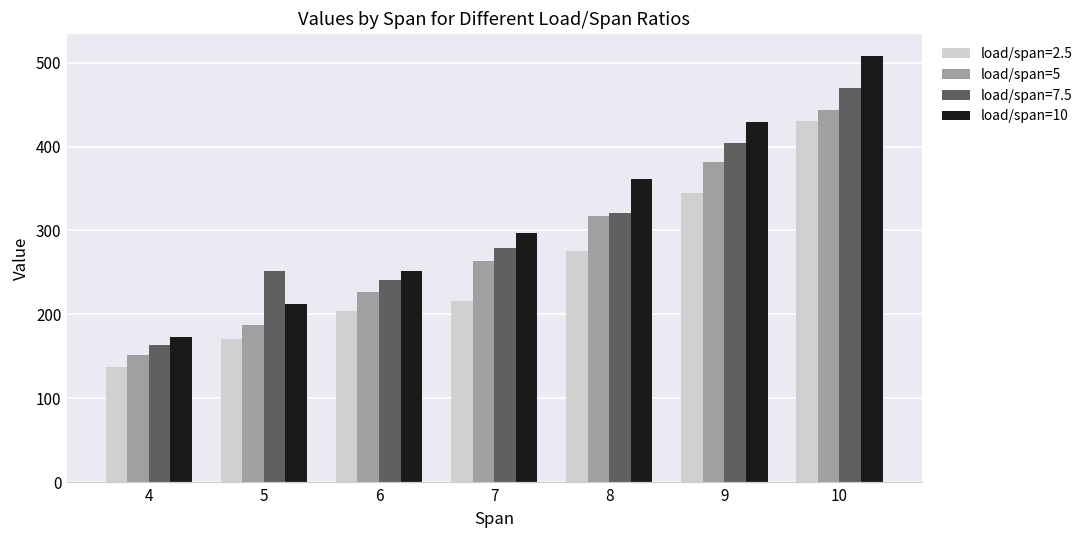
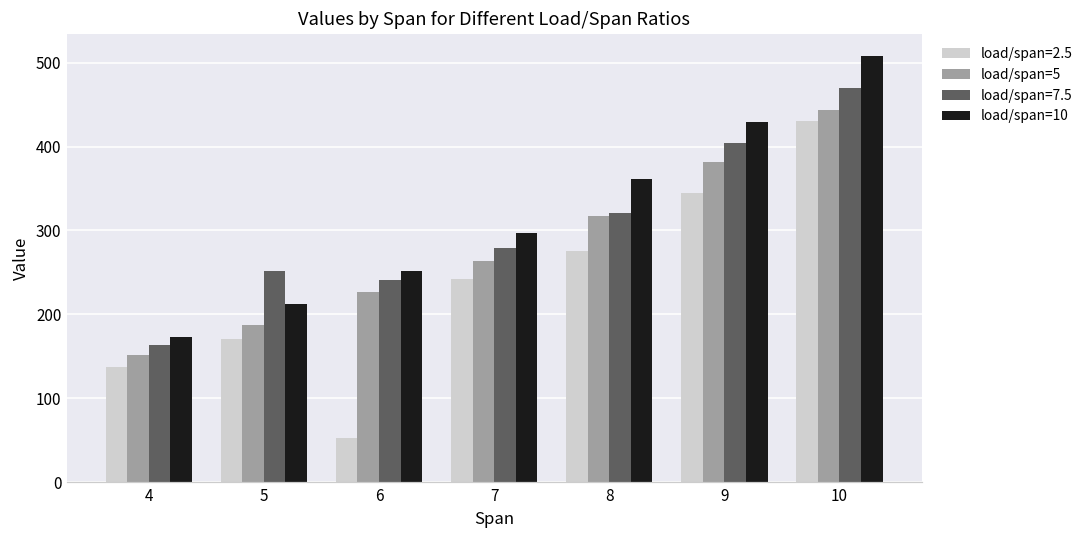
  {
    "load/span=2.5": {
      "4": 140,
      "5": 170,
-     "6": 200,
-     "7": 220,
+     "6": 50,
+     "7": 240,
      "8": 280,
      "9": 350,
      "10": 430
    },
    "load/span=5": {
      "4": 150,
      "5": 190,
      "6": 230,
      "7": 260,
      "8": 320,
      "9": 380,
      "10": 440
    },
    "load/span=7.5": {
      "4": 160,
      "5": 250,
      "6": 240,
      "7": 280,
      "8": 320,
      "9": 400,
      "10": 470
    },
    "load/span=10": {
      "4": 170,
      "5": 210,
      "6": 250,
      "7": 300,
      "8": 360,
      "9": 430,
      "10": 510
    }
  }
